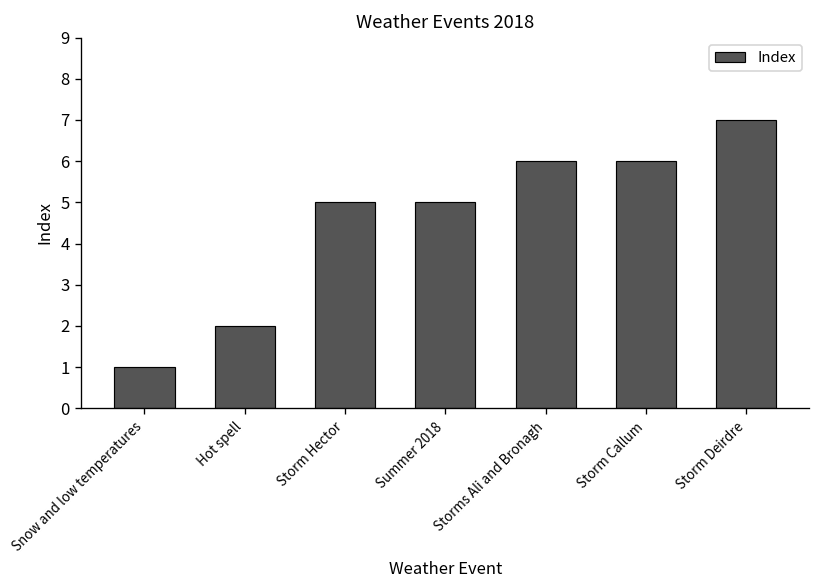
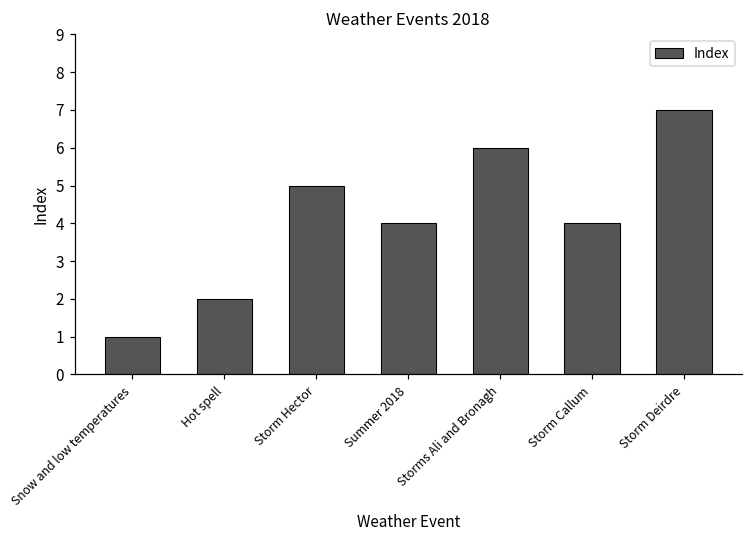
  {
    "Snow and low temperatures": 1,
    "Hot spell": 2,
    "Storm Hector": 5,
-   "Summer 2018": 5,
+   "Summer 2018": 4,
    "Storms Ali and Bronagh": 6,
-   "Storm Callum": 6,
+   "Storm Callum": 4,
    "Storm Deirdre": 7
  }
